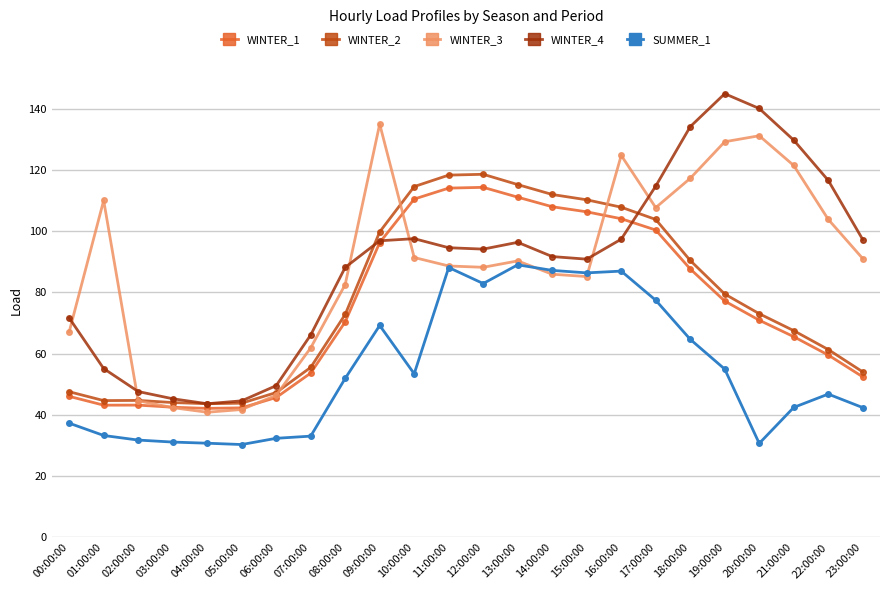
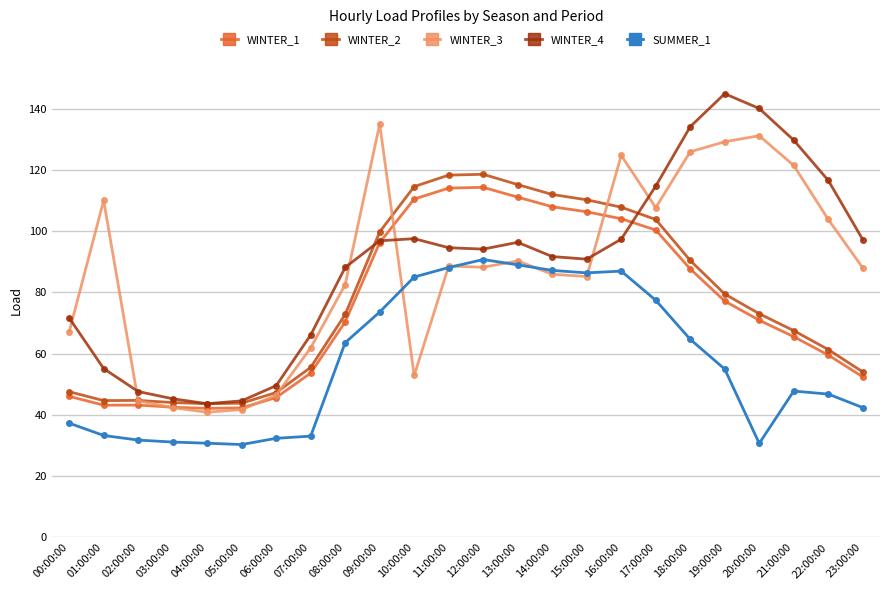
  {
    "WINTER_3": {
      "00:00:00": 67,
      "01:00:00": 110,
      "04:00:00": 41,
      "07:00:00": 62,
      "08:00:00": 83,
      "09:00:00": 135,
-     "10:00:00": 91,
+     "10:00:00": 53,
      "12:00:00": 88,
      "13:00:00": 90,
      "14:00:00": 86,
      "15:00:00": 85,
      "16:00:00": 125,
      "17:00:00": 108,
-     "18:00:00": 117,
+     "18:00:00": 126,
      "19:00:00": 129,
      "20:00:00": 131,
      "21:00:00": 121,
      "22:00:00": 104,
-     "23:00:00": 91
+     "23:00:00": 88
    },
    "SUMMER_1": {
      "00:00:00": 37,
      "01:00:00": 33,
      "02:00:00": 32,
      "03:00:00": 31,
      "04:00:00": 31,
      "05:00:00": 30,
      "06:00:00": 32,
      "07:00:00": 33,
-     "08:00:00": 52,
-     "09:00:00": 69,
-     "10:00:00": 53,
-     "12:00:00": 83,
+     "08:00:00": 64,
+     "09:00:00": 74,
+     "10:00:00": 85,
+     "12:00:00": 91,
      "13:00:00": 89,
      "14:00:00": 87,
      "15:00:00": 86,
      "16:00:00": 87,
      "17:00:00": 77,
      "18:00:00": 65,
      "19:00:00": 55,
      "20:00:00": 31,
-     "21:00:00": 42,
+     "21:00:00": 48,
      "22:00:00": 47,
      "23:00:00": 42
    }
  }
